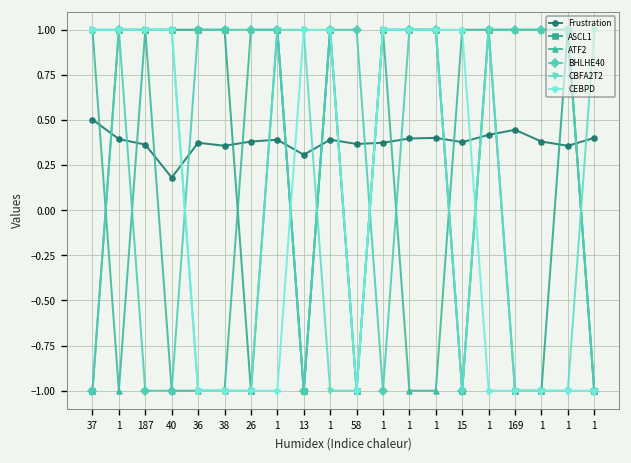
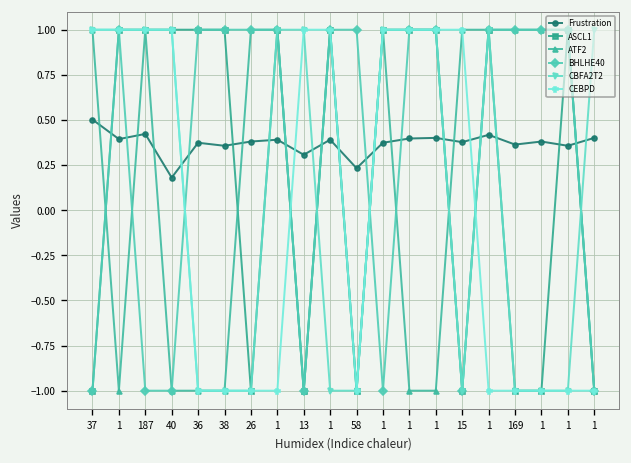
  {
    "Frustration": {
      "37": 0.50,
-     "187": 0.36,
+     "187": 0.42,
      "40": 0.18,
      "36": 0.37,
      "38": 0.36,
      "26": 0.38,
      "13": 0.31,
-     "58": 0.37,
+     "58": 0.23,
      "15": 0.38,
-     "169": 0.45
+     "169": 0.36
    }
  }
